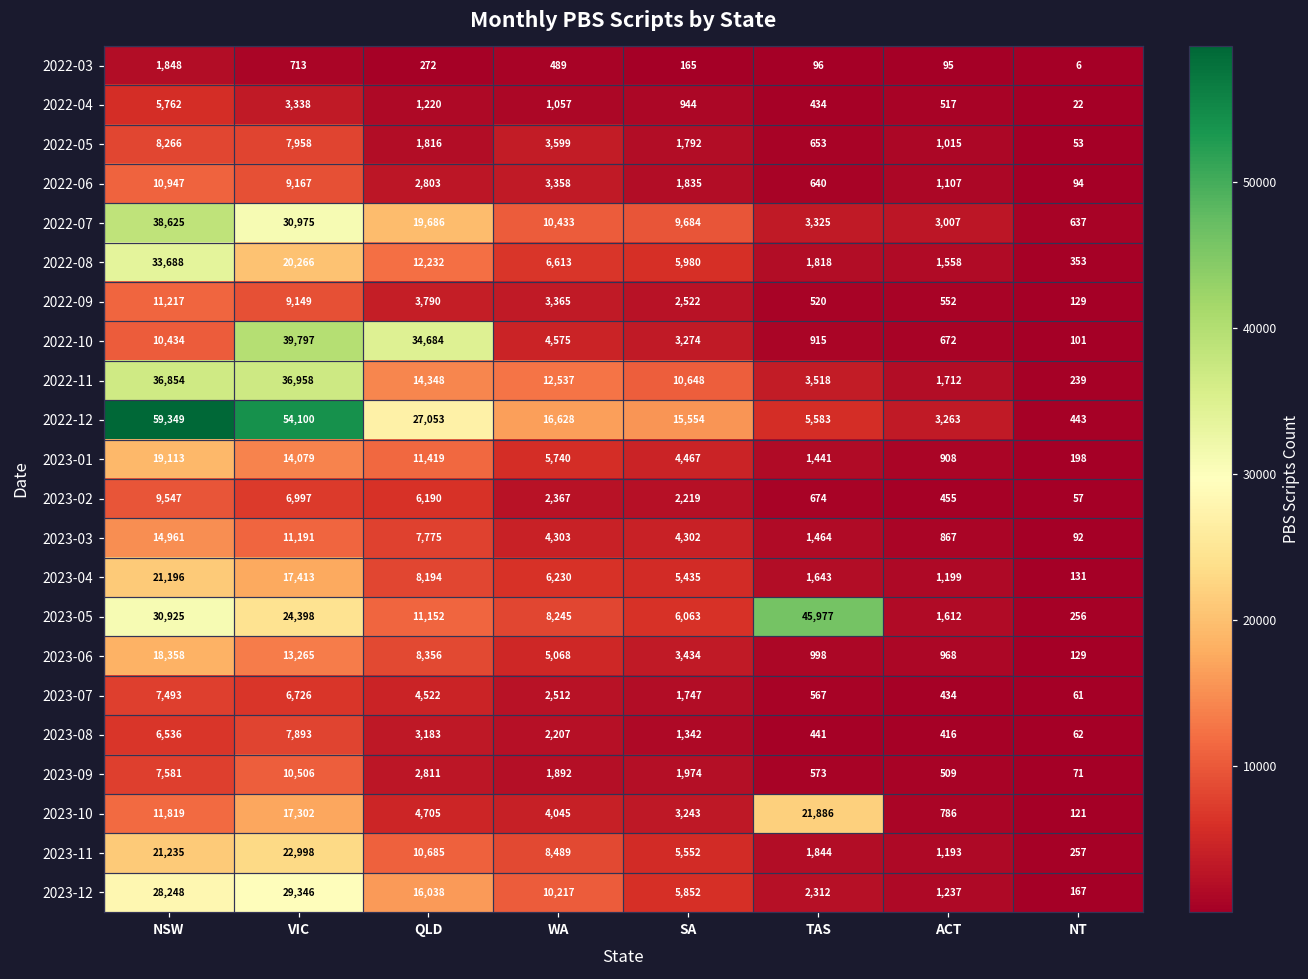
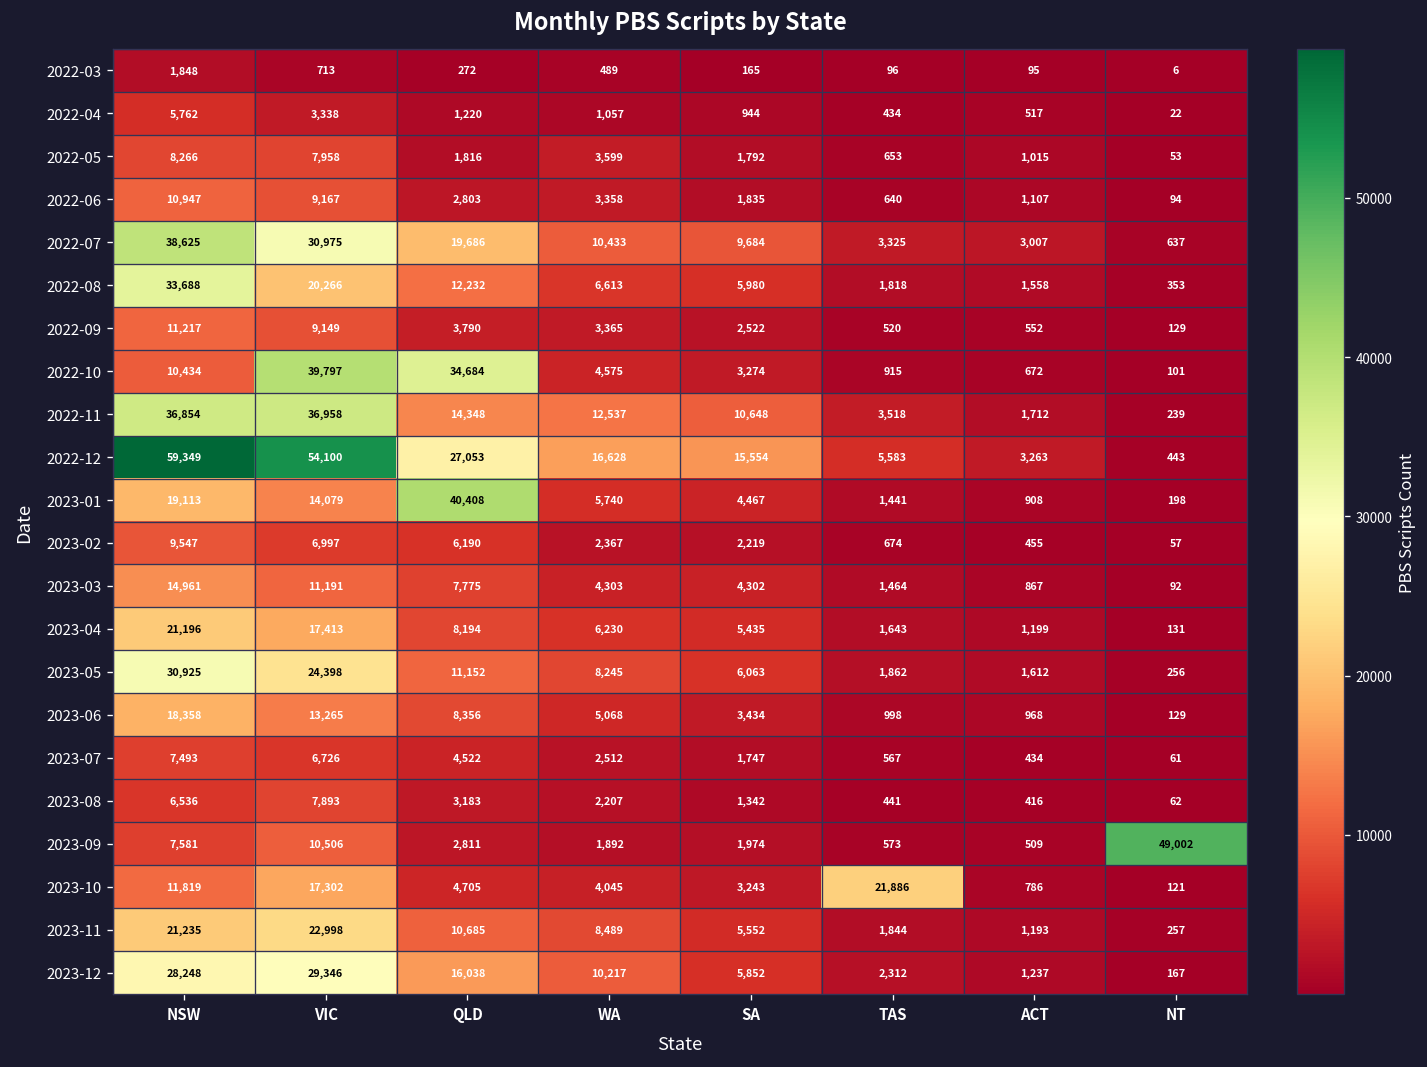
  {
    "2022-03": {
      "NSW": "1,848",
      "VIC": "713",
      "QLD": "272",
      "WA": "489",
      "SA": "165",
      "TAS": "96",
      "ACT": "95",
      "NT": "6"
    },
    "2022-04": {
      "NSW": "5,762",
      "VIC": "3,338",
      "QLD": "1,220",
      "WA": "1,057",
      "SA": "944",
      "TAS": "434",
      "ACT": "517",
      "NT": "22"
    },
    "2022-05": {
      "NSW": "8,266",
      "VIC": "7,958",
      "QLD": "1,816",
      "WA": "3,599",
      "SA": "1,792",
      "TAS": "653",
      "ACT": "1,015",
      "NT": "53"
    },
    "2022-06": {
      "NSW": "10,947",
      "VIC": "9,167",
      "QLD": "2,803",
      "WA": "3,358",
      "SA": "1,835",
      "TAS": "640",
      "ACT": "1,107",
      "NT": "94"
    },
    "2022-07": {
      "NSW": "38,625",
      "VIC": "30,975",
      "QLD": "19,686",
      "WA": "10,433",
      "SA": "9,684",
      "TAS": "3,325",
      "ACT": "3,007",
      "NT": "637"
    },
    "2022-08": {
      "NSW": "33,688",
      "VIC": "20,266",
      "QLD": "12,232",
      "WA": "6,613",
      "SA": "5,980",
      "TAS": "1,818",
      "ACT": "1,558",
      "NT": "353"
    },
    "2022-09": {
      "NSW": "11,217",
      "VIC": "9,149",
      "QLD": "3,790",
      "WA": "3,365",
      "SA": "2,522",
      "TAS": "520",
      "ACT": "552",
      "NT": "129"
    },
    "2022-10": {
      "NSW": "10,434",
      "VIC": "39,797",
      "QLD": "34,684",
      "WA": "4,575",
      "SA": "3,274",
      "TAS": "915",
      "ACT": "672",
      "NT": "101"
    },
    "2022-11": {
      "NSW": "36,854",
      "VIC": "36,958",
      "QLD": "14,348",
      "WA": "12,537",
      "SA": "10,648",
      "TAS": "3,518",
      "ACT": "1,712",
      "NT": "239"
    },
    "2022-12": {
      "NSW": "59,349",
      "VIC": "54,100",
      "QLD": "27,053",
      "WA": "16,628",
      "SA": "15,554",
      "TAS": "5,583",
      "ACT": "3,263",
      "NT": "443"
    },
    "2023-01": {
      "NSW": "19,113",
      "VIC": "14,079",
-     "QLD": "11,419",
+     "QLD": "40,408",
      "WA": "5,740",
      "SA": "4,467",
      "TAS": "1,441",
      "ACT": "908",
      "NT": "198"
    },
    "2023-02": {
      "NSW": "9,547",
      "VIC": "6,997",
      "QLD": "6,190",
      "WA": "2,367",
      "SA": "2,219",
      "TAS": "674",
      "ACT": "455",
      "NT": "57"
    },
    "2023-03": {
      "NSW": "14,961",
      "VIC": "11,191",
      "QLD": "7,775",
      "WA": "4,303",
      "SA": "4,302",
      "TAS": "1,464",
      "ACT": "867",
      "NT": "92"
    },
    "2023-04": {
      "NSW": "21,196",
      "VIC": "17,413",
      "QLD": "8,194",
      "WA": "6,230",
      "SA": "5,435",
      "TAS": "1,643",
      "ACT": "1,199",
      "NT": "131"
    },
    "2023-05": {
      "NSW": "30,925",
      "VIC": "24,398",
      "QLD": "11,152",
      "WA": "8,245",
      "SA": "6,063",
-     "TAS": "45,977",
+     "TAS": "1,862",
      "ACT": "1,612",
      "NT": "256"
    },
    "2023-06": {
      "NSW": "18,358",
      "VIC": "13,265",
      "QLD": "8,356",
      "WA": "5,068",
      "SA": "3,434",
      "TAS": "998",
      "ACT": "968",
      "NT": "129"
    },
    "2023-07": {
      "NSW": "7,493",
      "VIC": "6,726",
      "QLD": "4,522",
      "WA": "2,512",
      "SA": "1,747",
      "TAS": "567",
      "ACT": "434",
      "NT": "61"
    },
    "2023-08": {
      "NSW": "6,536",
      "VIC": "7,893",
      "QLD": "3,183",
      "WA": "2,207",
      "SA": "1,342",
      "TAS": "441",
      "ACT": "416",
      "NT": "62"
    },
    "2023-09": {
      "NSW": "7,581",
      "VIC": "10,506",
      "QLD": "2,811",
      "WA": "1,892",
      "SA": "1,974",
      "TAS": "573",
      "ACT": "509",
-     "NT": "71"
+     "NT": "49,002"
    },
    "2023-10": {
      "NSW": "11,819",
      "VIC": "17,302",
      "QLD": "4,705",
      "WA": "4,045",
      "SA": "3,243",
      "TAS": "21,886",
      "ACT": "786",
      "NT": "121"
    },
    "2023-11": {
      "NSW": "21,235",
      "VIC": "22,998",
      "QLD": "10,685",
      "WA": "8,489",
      "SA": "5,552",
      "TAS": "1,844",
      "ACT": "1,193",
      "NT": "257"
    },
    "2023-12": {
      "NSW": "28,248",
      "VIC": "29,346",
      "QLD": "16,038",
      "WA": "10,217",
      "SA": "5,852",
      "TAS": "2,312",
      "ACT": "1,237",
      "NT": "167"
    }
  }
